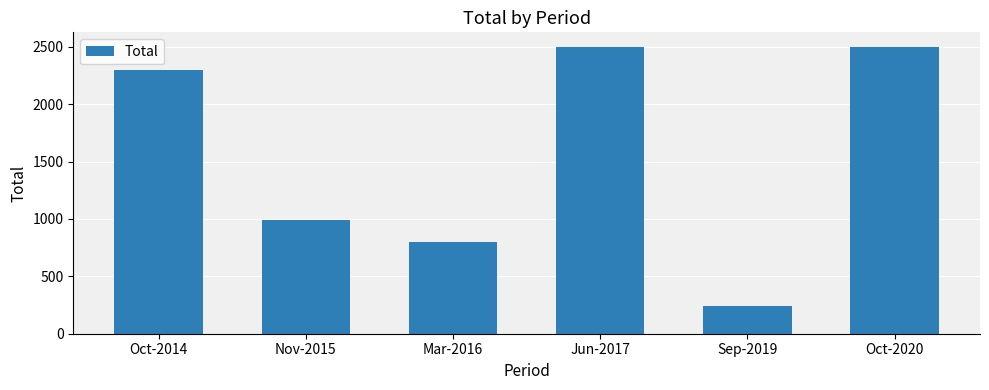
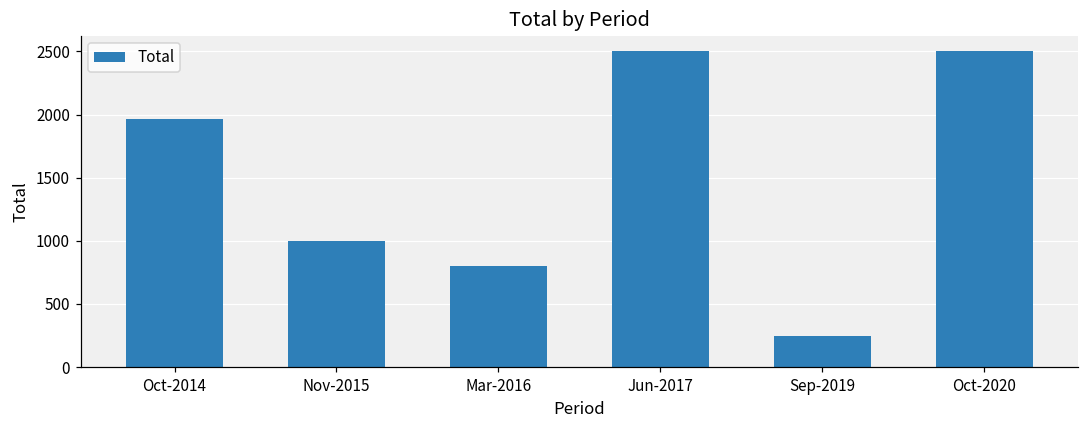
  {
-   "Oct-2014": 2300,
+   "Oct-2014": 1970,
    "Nov-2015": 990,
    "Mar-2016": 800,
    "Jun-2017": 2500,
    "Sep-2019": 240,
    "Oct-2020": 2500
  }
